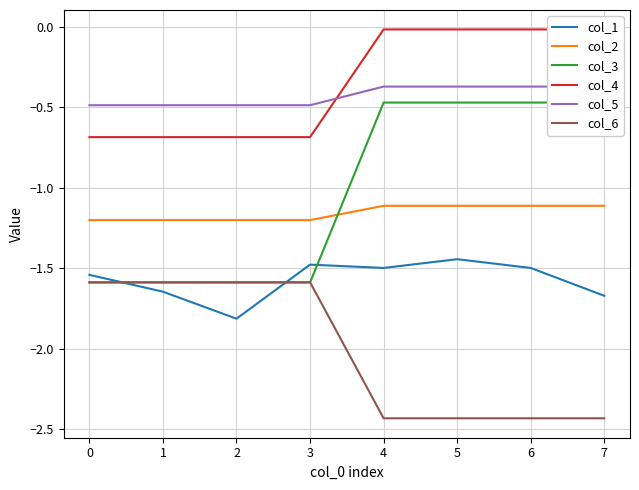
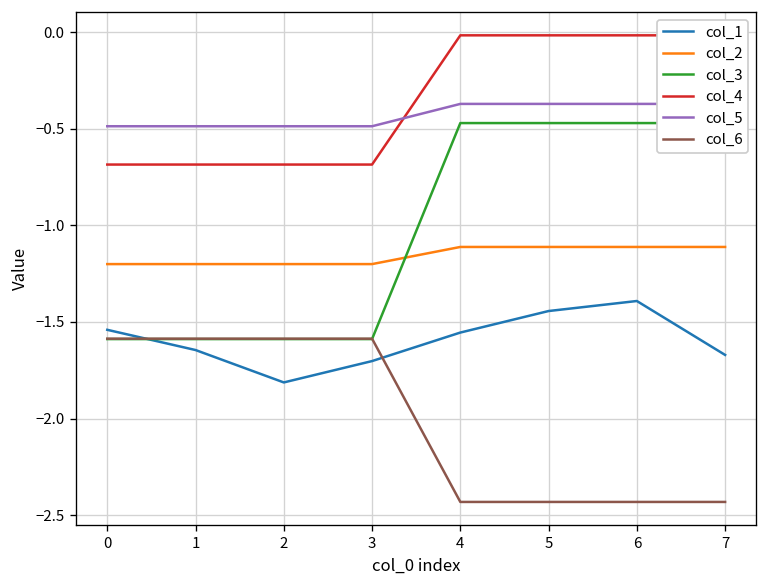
  {
    "col_1": {
      "0": -1.54,
      "1": -1.65,
      "2": -1.81,
-     "3": -1.48,
-     "4": -1.50,
+     "3": -1.70,
+     "4": -1.55,
      "5": -1.44,
-     "6": -1.50,
+     "6": -1.39,
      "7": -1.67
    },
    "col_2": {
      "0": -1.20,
      "1": -1.20,
      "2": -1.20,
      "3": -1.20,
      "4": -1.11,
      "5": -1.11,
      "6": -1.11,
      "7": -1.11
    },
    "col_3": {
      "4": -0.47,
      "5": -0.47,
      "6": -0.47
    },
    "col_4": {
      "0": -0.69,
      "1": -0.69,
      "2": -0.69,
      "3": -0.69,
      "4": -0.02,
      "5": -0.02,
      "6": -0.02
    },
    "col_5": {
      "0": -0.49,
      "1": -0.49,
      "2": -0.49,
      "3": -0.49,
      "4": -0.37,
      "5": -0.37,
      "6": -0.37
    },
    "col_6": {
      "4": -2.43,
      "5": -2.43,
      "6": -2.43,
      "7": -2.43
    }
  }
